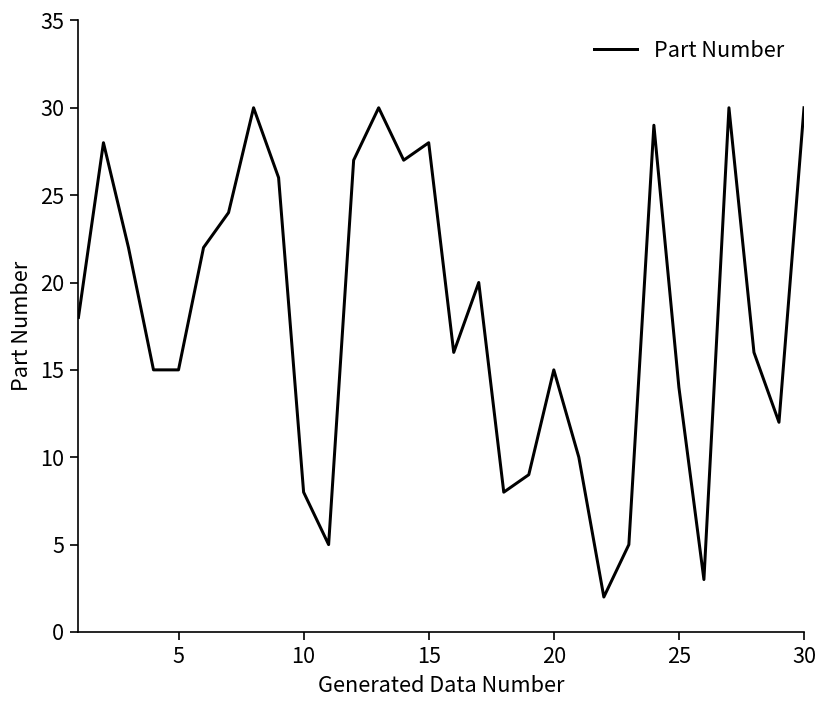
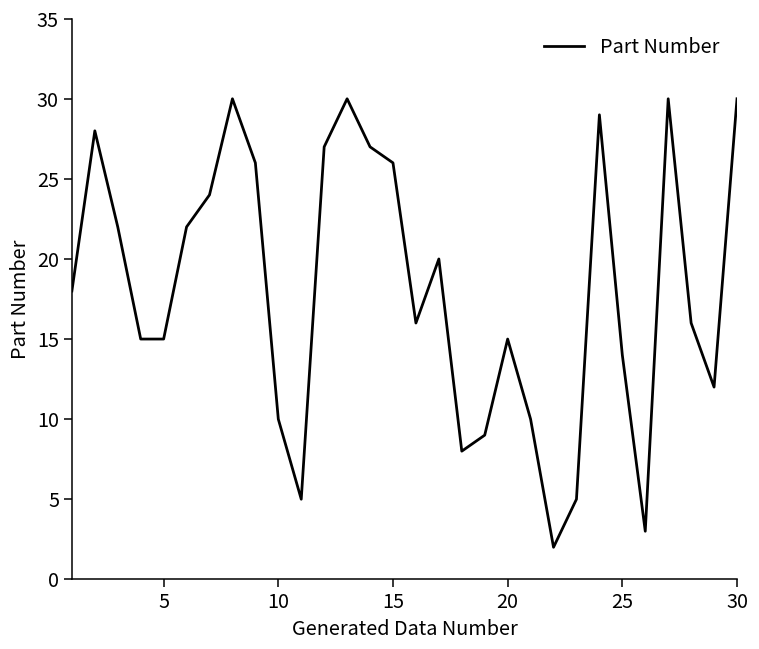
  {
    "5": 15,
-   "10": 8,
-   "15": 28,
+   "10": 10,
+   "15": 26,
    "20": 15,
    "25": 14,
    "30": 30
  }
